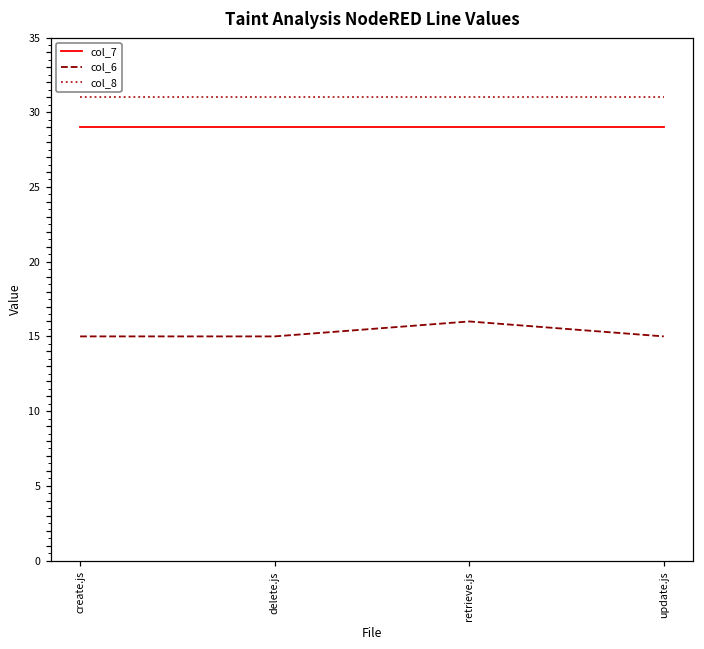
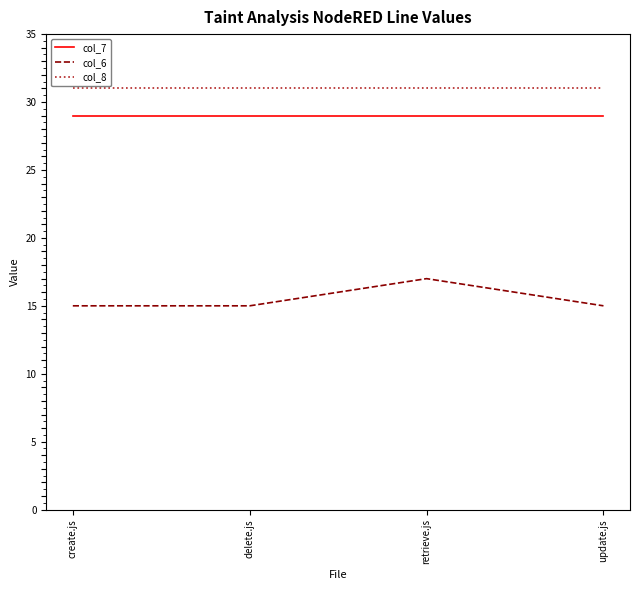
  {
    "col_7": {
      "create.js": 29,
      "delete.js": 29,
      "retrieve.js": 29,
      "update.js": 29
    },
    "col_6": {
      "create.js": 15,
      "delete.js": 15,
-     "retrieve.js": 16,
+     "retrieve.js": 17,
      "update.js": 15
    },
    "col_8": {
      "create.js": 31,
      "delete.js": 31,
      "retrieve.js": 31,
      "update.js": 31
    }
  }
